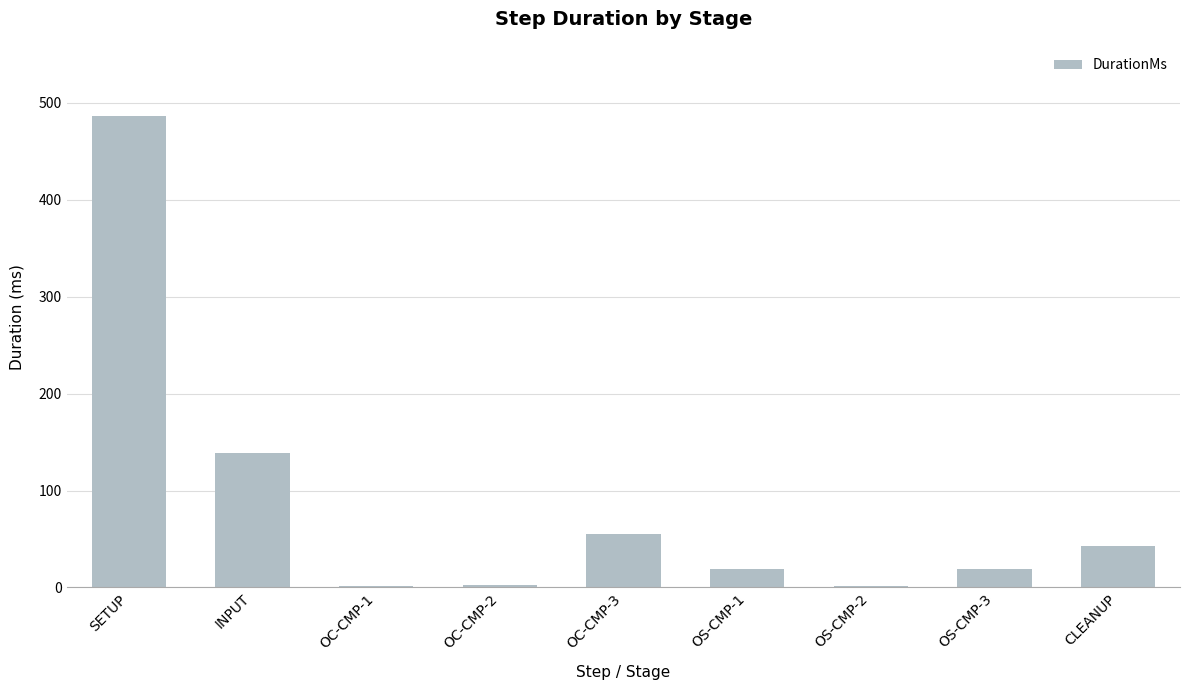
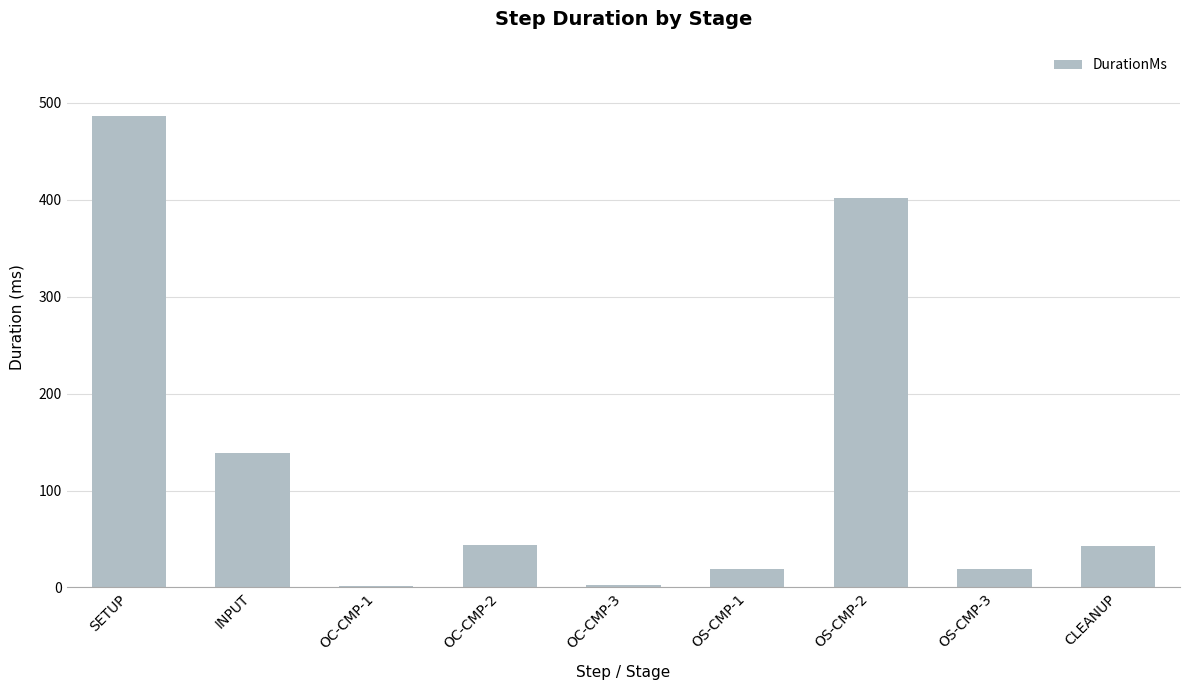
  {
    "SETUP": 490,
    "INPUT": 140,
-   "OC-CMP-2": 0,
-   "OC-CMP-3": 60,
+   "OC-CMP-2": 40,
+   "OC-CMP-3": 0,
    "OS-CMP-1": 20,
-   "OS-CMP-2": 0,
+   "OS-CMP-2": 400,
    "OS-CMP-3": 20,
    "CLEANUP": 40
  }
